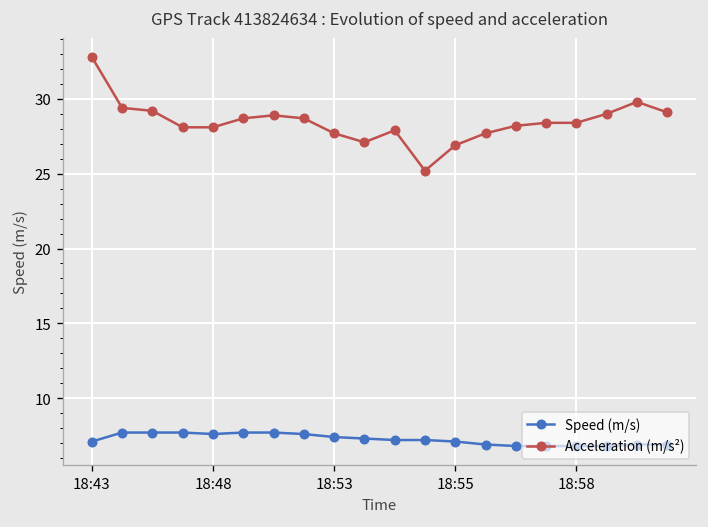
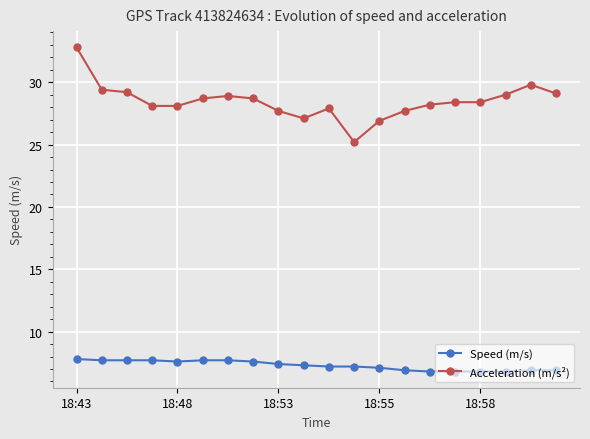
  {
    "Speed (m/s)": {
-     "18:43": 7.1,
+     "18:43": 7.8,
      "18:55": 7.1
    },
    "Acceleration (m/s²)": {
      "18:43": 32.8,
      "18:55": 26.9
    }
  }
